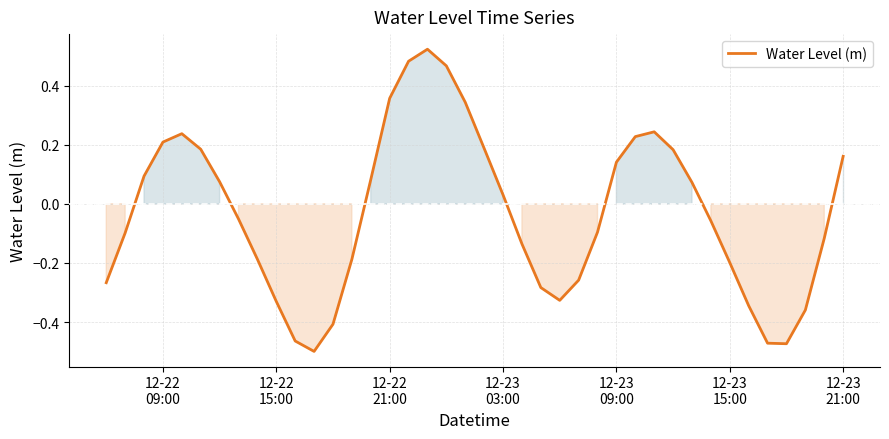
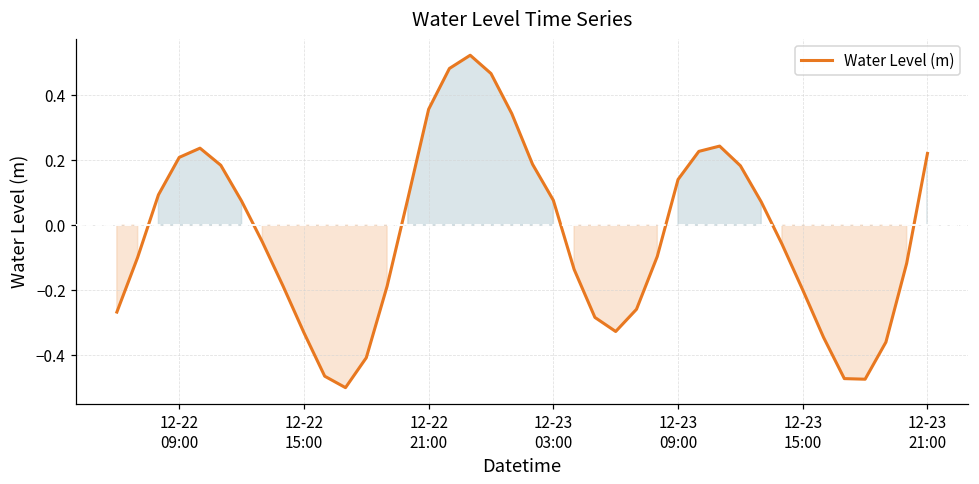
  {
    "12-22 09:00": 0.21,
    "12-22 15:00": -0.33,
    "12-22 21:00": 0.36,
-   "12-23 03:00": 0.03,
+   "12-23 03:00": 0.08,
    "12-23 09:00": 0.14,
    "12-23 15:00": -0.20,
-   "12-23 21:00": 0.16
+   "12-23 21:00": 0.22
  }
